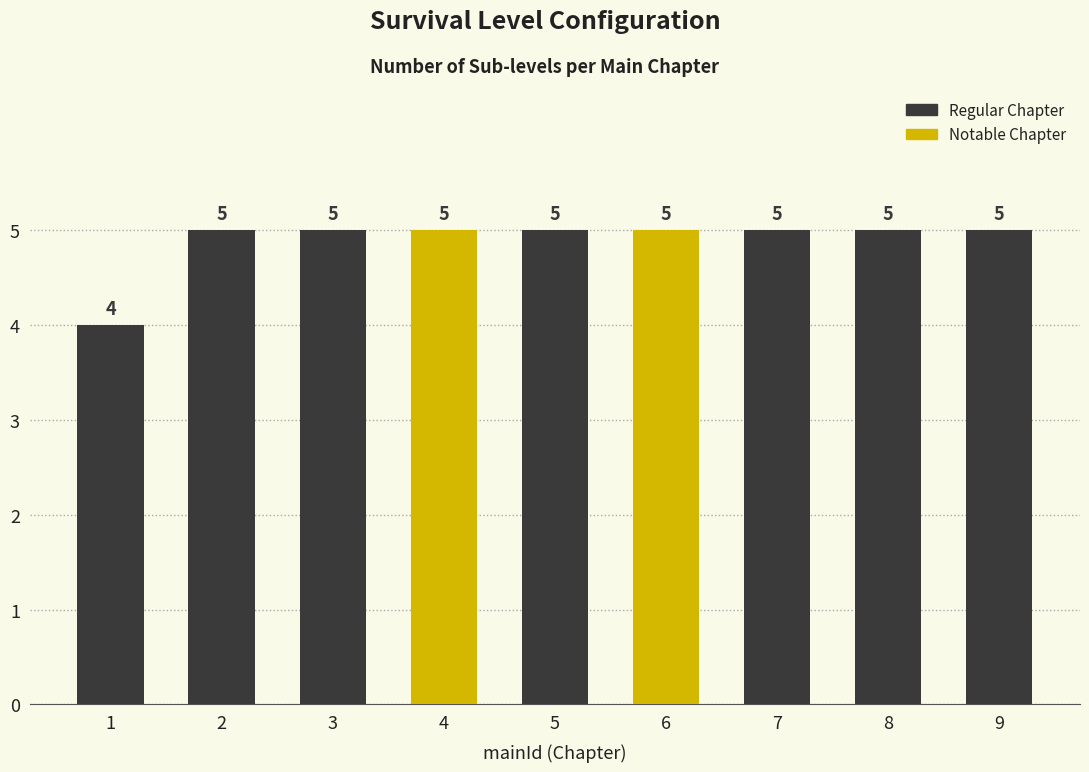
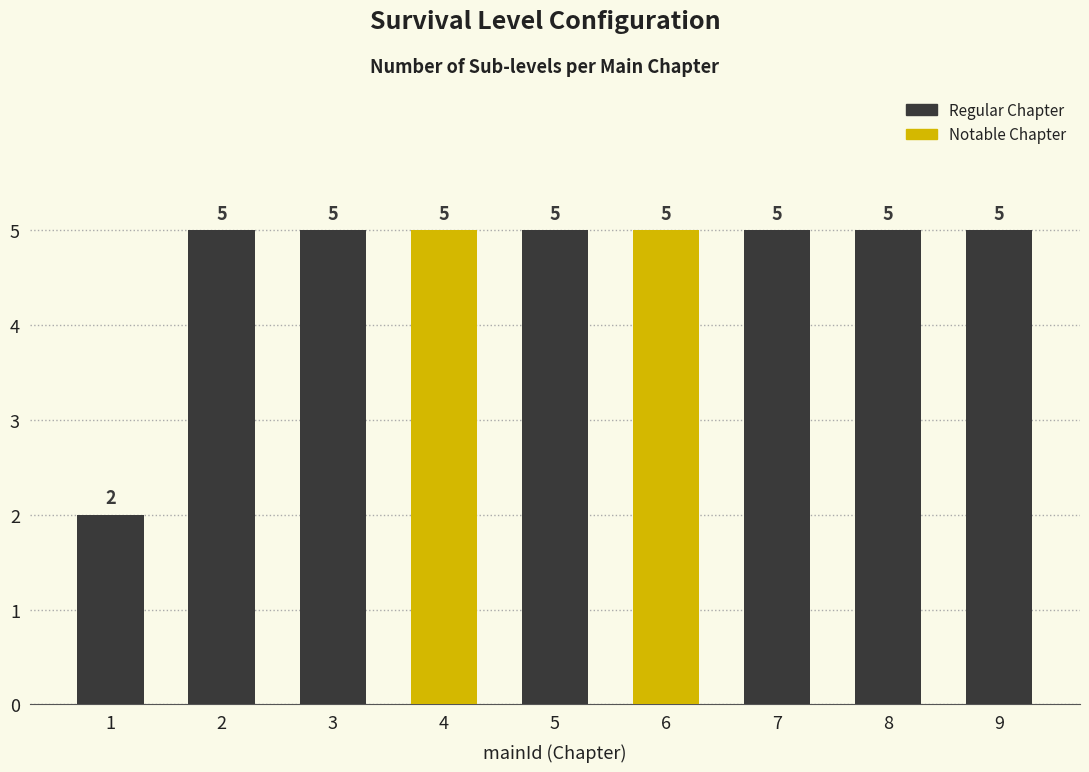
  {
    "Regular Chapter": {
-     "1": 4,
+     "1": 2,
      "2": 5,
      "3": 5,
      "5": 5,
      "7": 5,
      "8": 5,
      "9": 5
    },
    "Notable Chapter": {
      "4": 5,
      "6": 5
    }
  }
